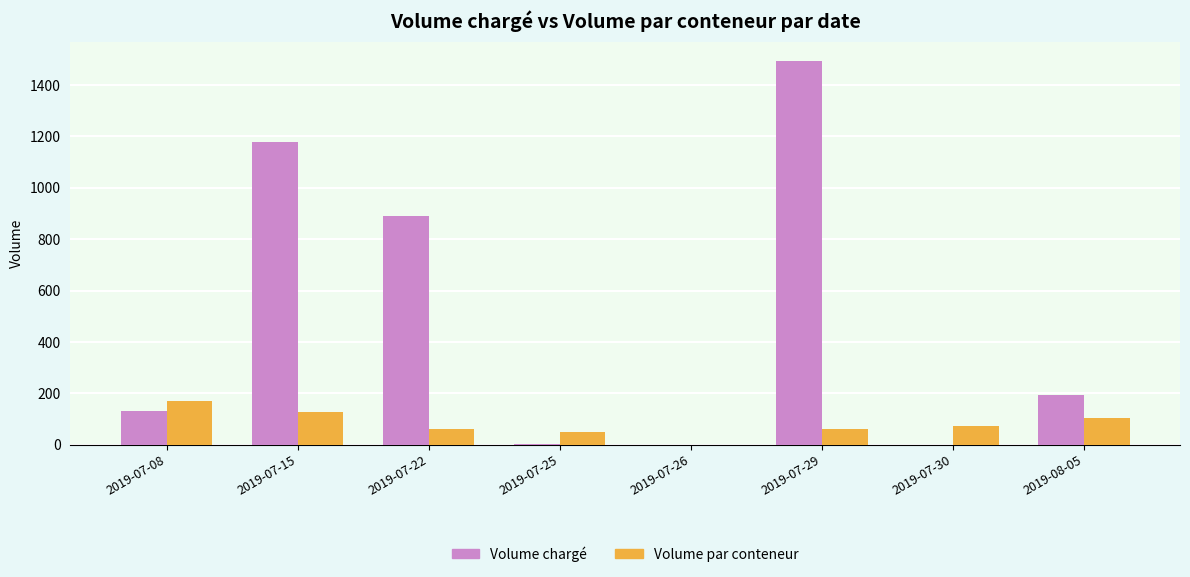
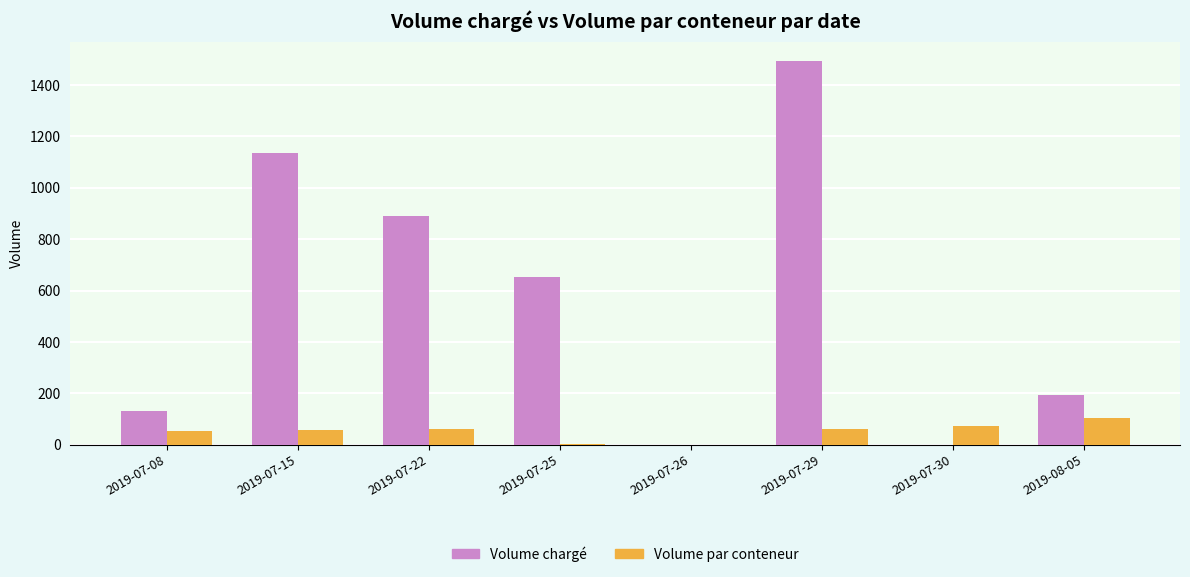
  {
    "Volume chargé": {
      "2019-07-08": 130,
-     "2019-07-15": 1180,
+     "2019-07-15": 1130,
      "2019-07-22": 890,
-     "2019-07-25": 0,
+     "2019-07-25": 650,
      "2019-07-29": 1490,
      "2019-08-05": 200
    },
    "Volume par conteneur": {
-     "2019-07-08": 170,
-     "2019-07-15": 130,
+     "2019-07-08": 50,
+     "2019-07-15": 60,
      "2019-07-22": 60,
-     "2019-07-25": 50,
+     "2019-07-25": 0,
      "2019-07-29": 60,
      "2019-07-30": 70,
      "2019-08-05": 100
    }
  }
